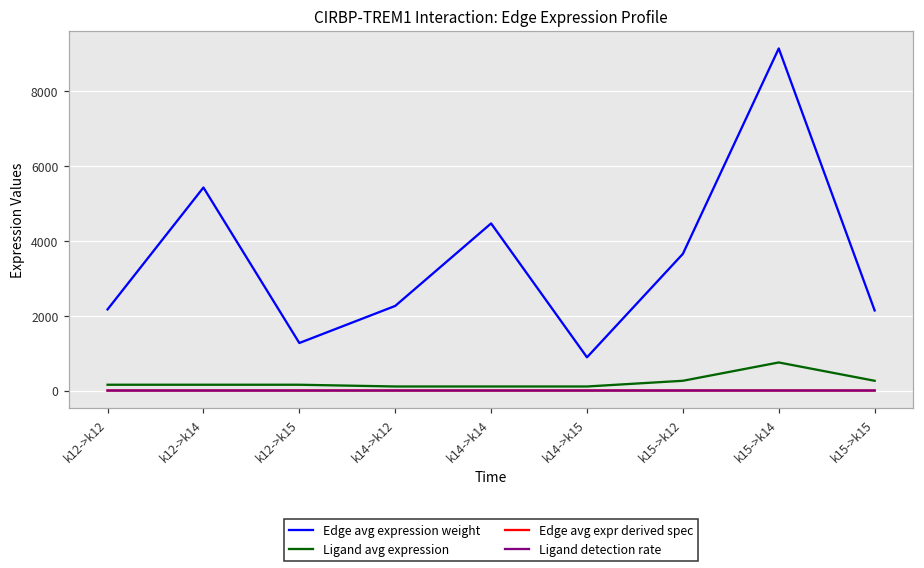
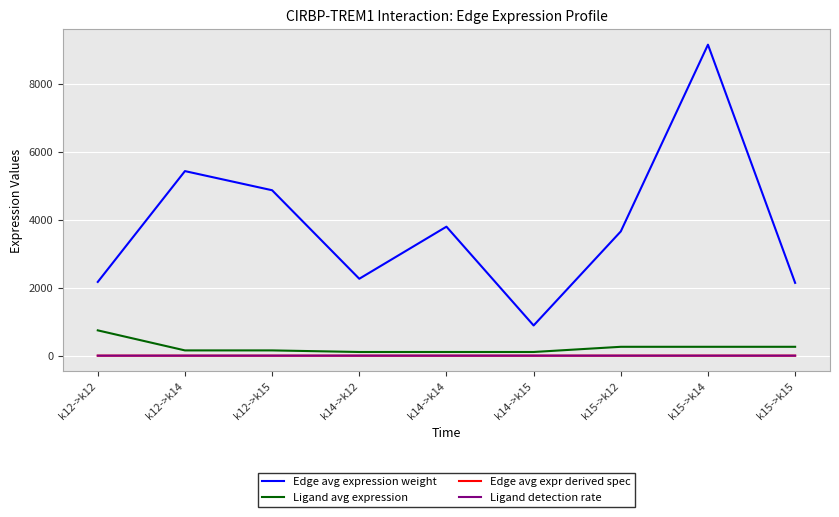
  {
    "Edge avg expression weight": {
      "k12->k12": 2200,
      "k12->k14": 5400,
-     "k12->k15": 1300,
+     "k12->k15": 4900,
      "k14->k12": 2300,
-     "k14->k14": 4500,
+     "k14->k14": 3800,
      "k14->k15": 900,
      "k15->k12": 3700,
      "k15->k14": 9100,
      "k15->k15": 2100
    },
    "Ligand avg expression": {
-     "k12->k12": 200,
+     "k12->k12": 700,
      "k12->k14": 200,
      "k12->k15": 200,
      "k14->k12": 100,
      "k14->k14": 100,
      "k14->k15": 100,
      "k15->k12": 300,
-     "k15->k14": 800,
+     "k15->k14": 300,
      "k15->k15": 300
    },
    "Ligand detection rate": {
      "k12->k12": 0,
      "k12->k14": 0,
      "k12->k15": 0,
      "k14->k12": 0,
      "k14->k14": 0,
      "k14->k15": 0,
      "k15->k12": 0,
      "k15->k14": 0,
      "k15->k15": 0
    }
  }
